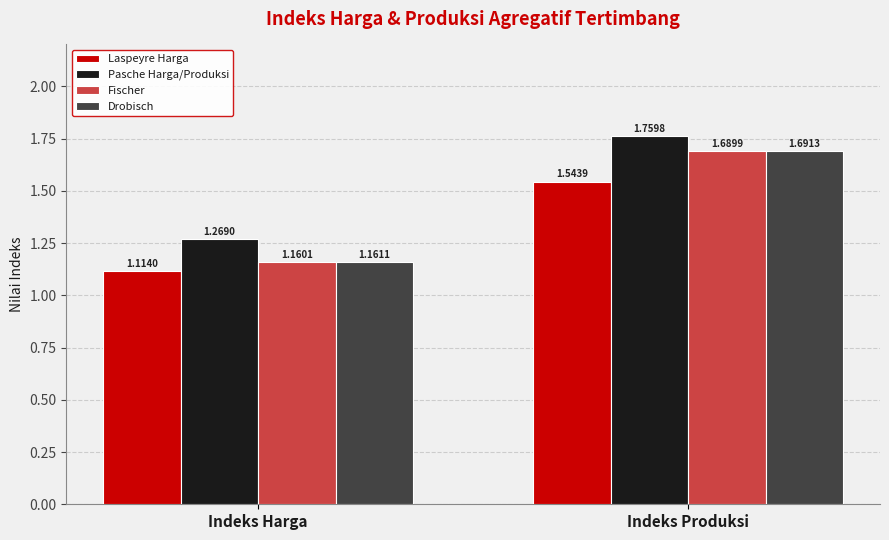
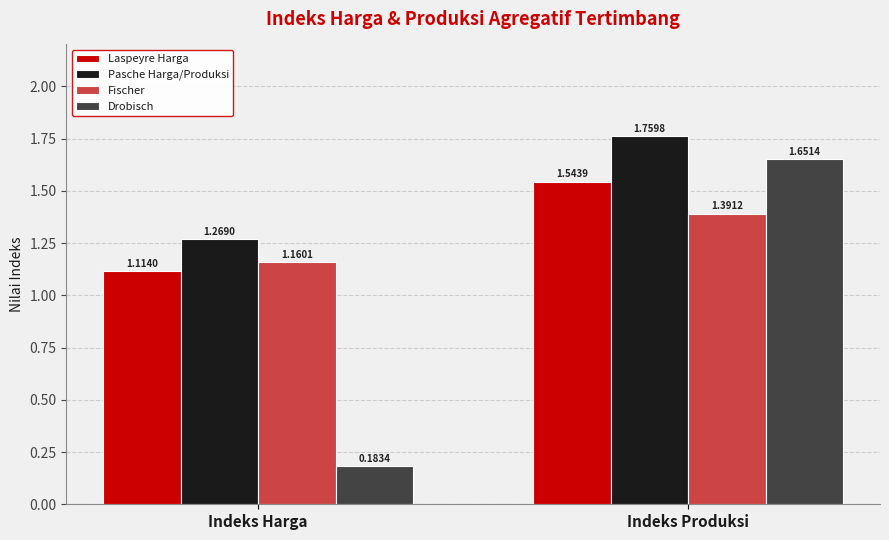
  {
    "Laspeyre Harga": {
      "Indeks Harga": 1.1140,
      "Indeks Produksi": 1.5439
    },
    "Pasche Harga/Produksi": {
      "Indeks Harga": 1.2690,
      "Indeks Produksi": 1.7598
    },
    "Fischer": {
      "Indeks Harga": 1.1601,
-     "Indeks Produksi": 1.6899
+     "Indeks Produksi": 1.3912
    },
    "Drobisch": {
-     "Indeks Harga": 1.1611,
-     "Indeks Produksi": 1.6913
+     "Indeks Harga": 0.1834,
+     "Indeks Produksi": 1.6514
    }
  }
